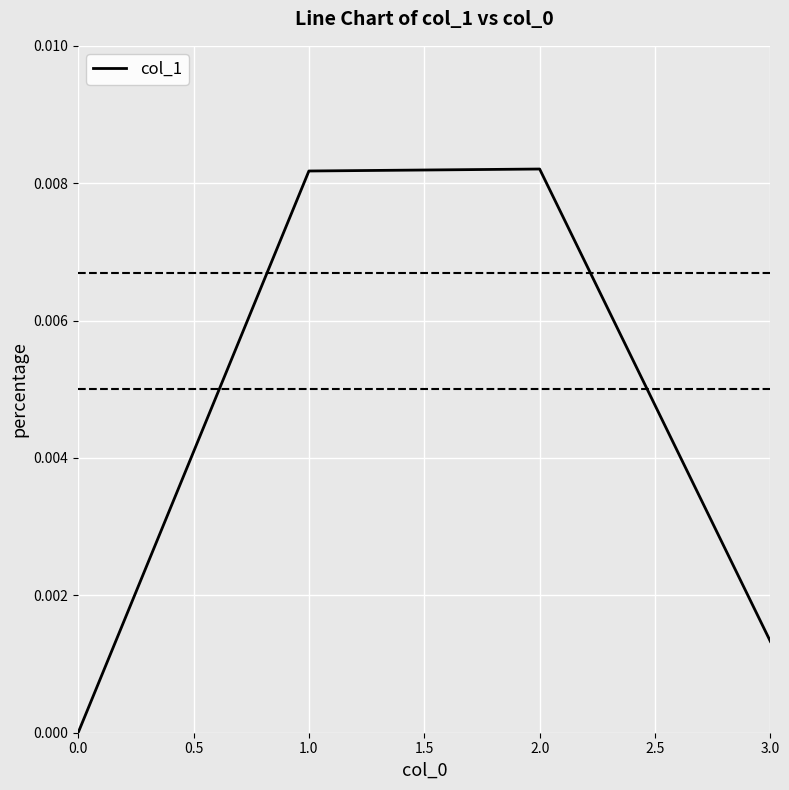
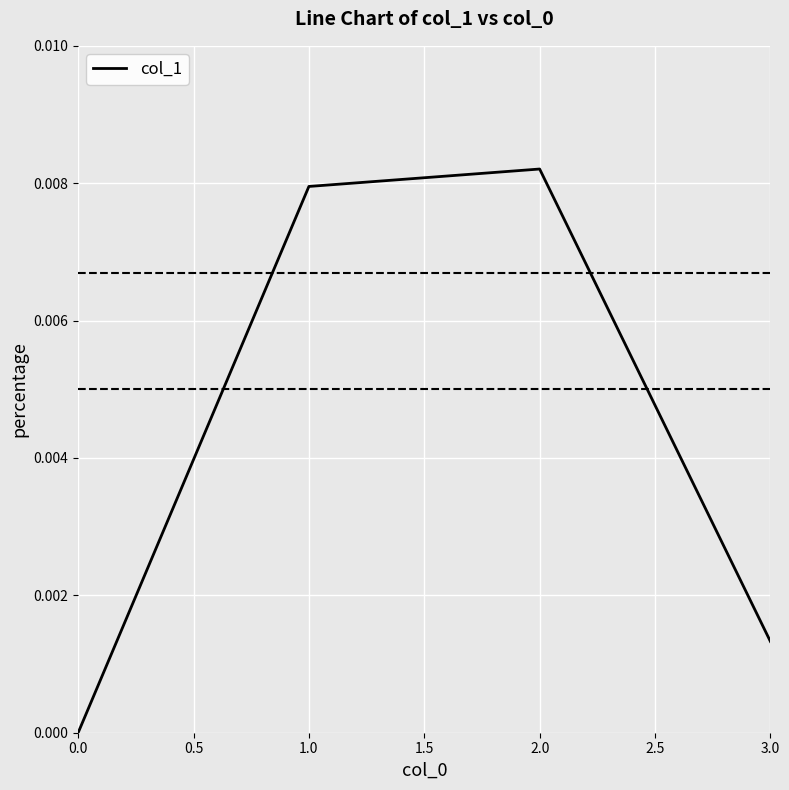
  {
    "0.0": 0.0000,
-   "1.0": 0.0082,
+   "1.0": 0.0080,
    "2.0": 0.0082,
    "3.0": 0.0013
  }
